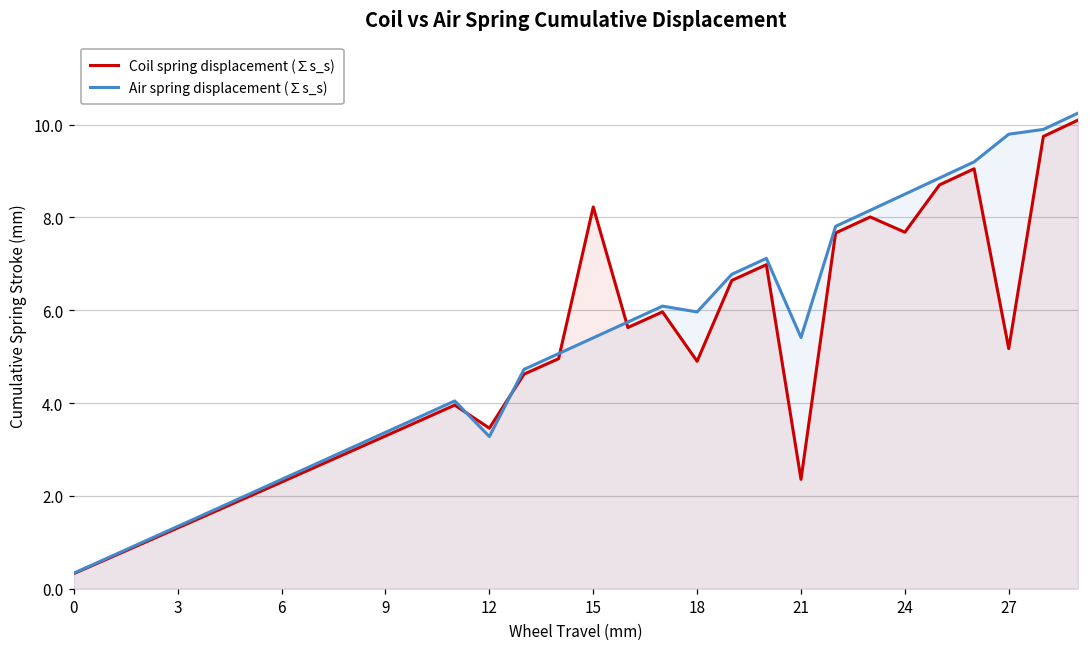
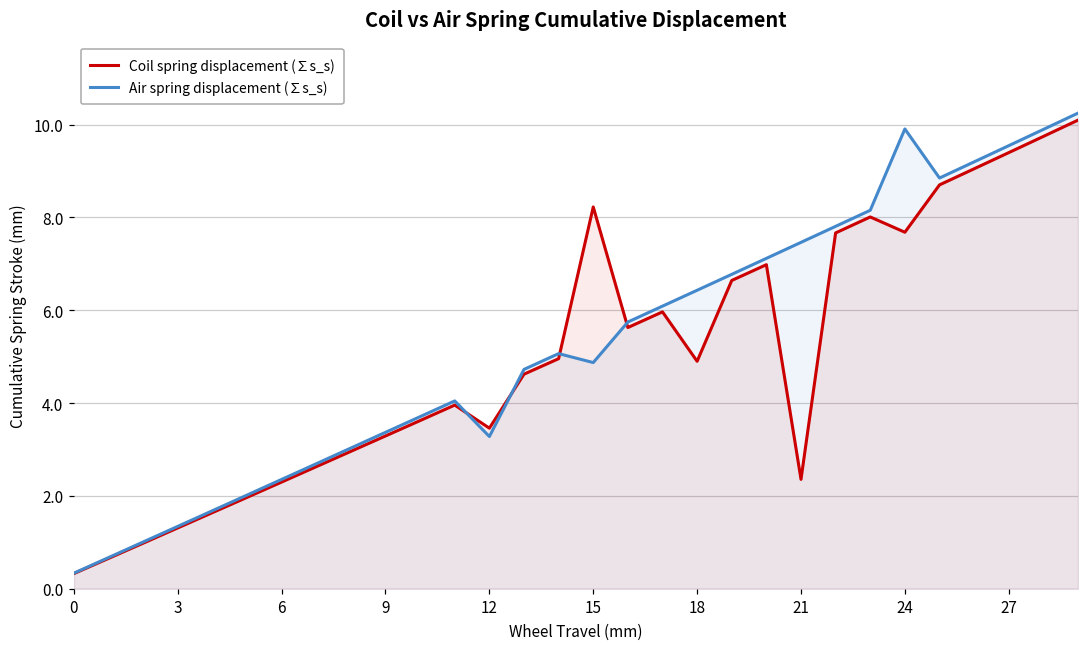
  {
    "Coil spring displacement (∑s_s)": {
      "9": 3.3,
      "12": 3.5,
      "15": 8.2,
      "18": 4.9,
      "21": 2.4,
      "24": 7.7,
-     "27": 5.2
+     "27": 9.4
    },
    "Air spring displacement (∑s_s)": {
      "9": 3.4,
      "12": 3.3,
-     "15": 5.4,
-     "18": 6.0,
-     "21": 5.4,
-     "24": 8.5,
-     "27": 9.8
+     "15": 4.9,
+     "18": 6.4,
+     "21": 7.5,
+     "24": 9.9,
+     "27": 9.5
    }
  }
